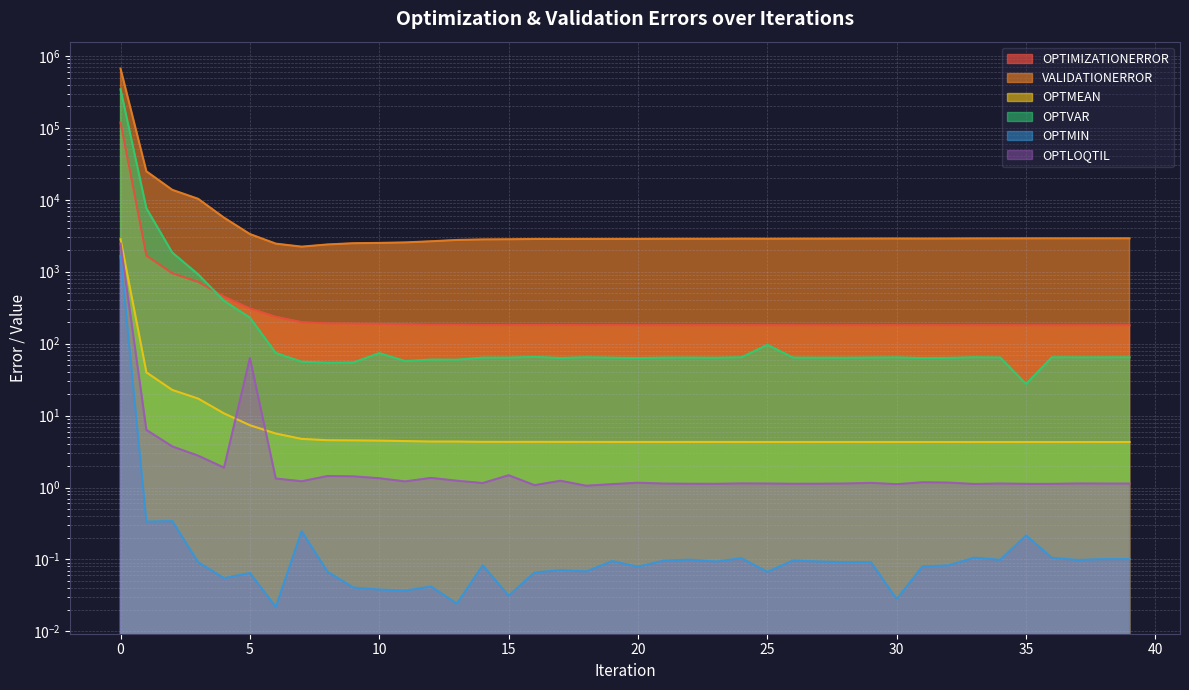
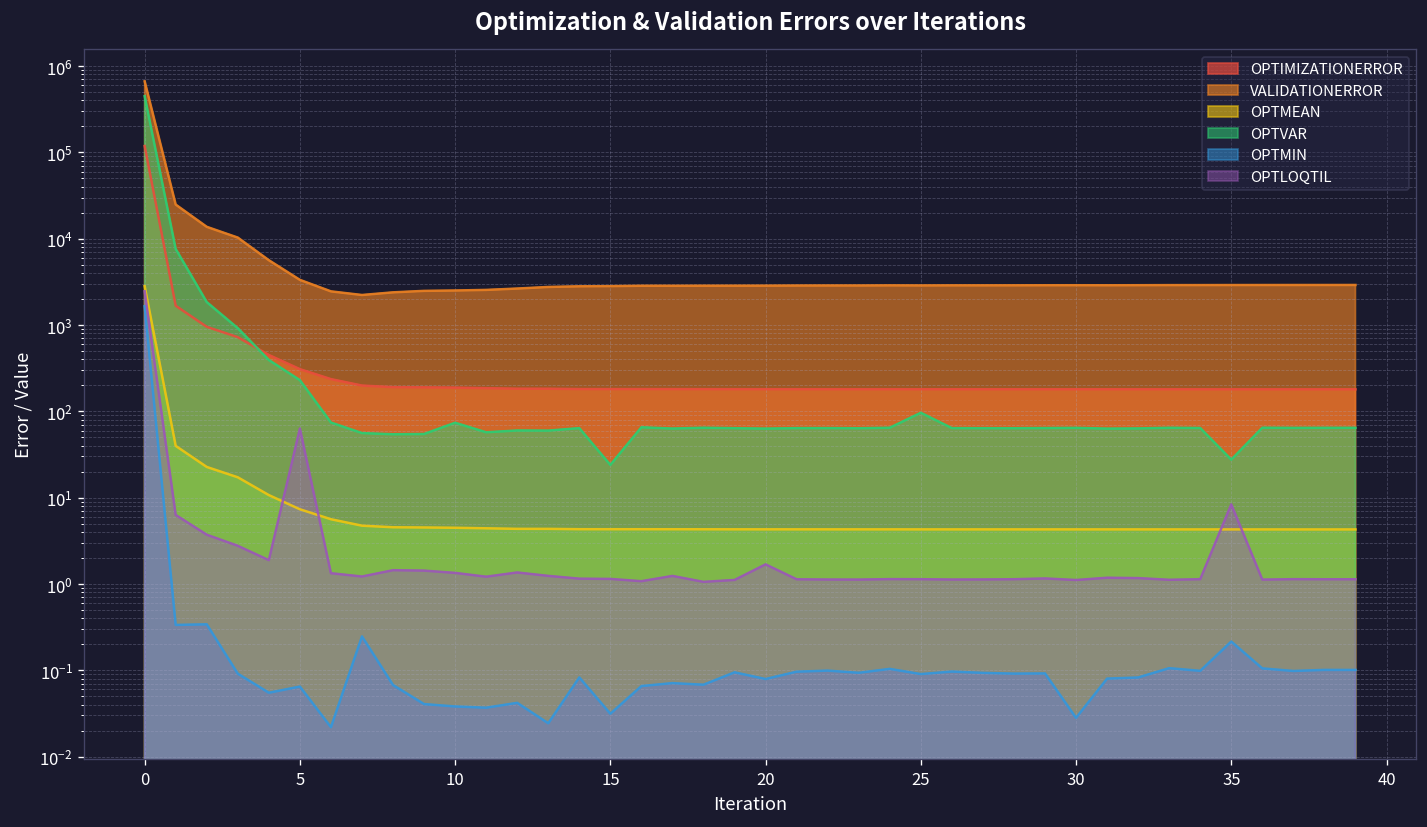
  {
    "OPTVAR": {
-     "0": 300000,
+     "0": 400000,
      "5": 230,
      "10": 70,
-     "15": 60,
+     "15": 24,
      "20": 60,
      "25": 100,
      "30": 60,
      "35": 28
    },
    "OPTMIN": {
      "0": 1700,
      "5": 0.06,
      "10": 0.04,
      "15": 0.03,
      "20": 0.08,
-     "25": 0.07,
+     "25": 0.09,
      "30": 0.03,
      "35": 0.22
    },
    "OPTLOQTIL": {
      "0": 2500,
      "5": 60,
      "10": 1.3,
-     "15": 1.5,
-     "20": 1.2,
+     "15": 1.1,
+     "20": 1.7,
      "25": 1.1,
      "30": 1.1,
-     "35": 1.1
+     "35": 8
    }
  }
